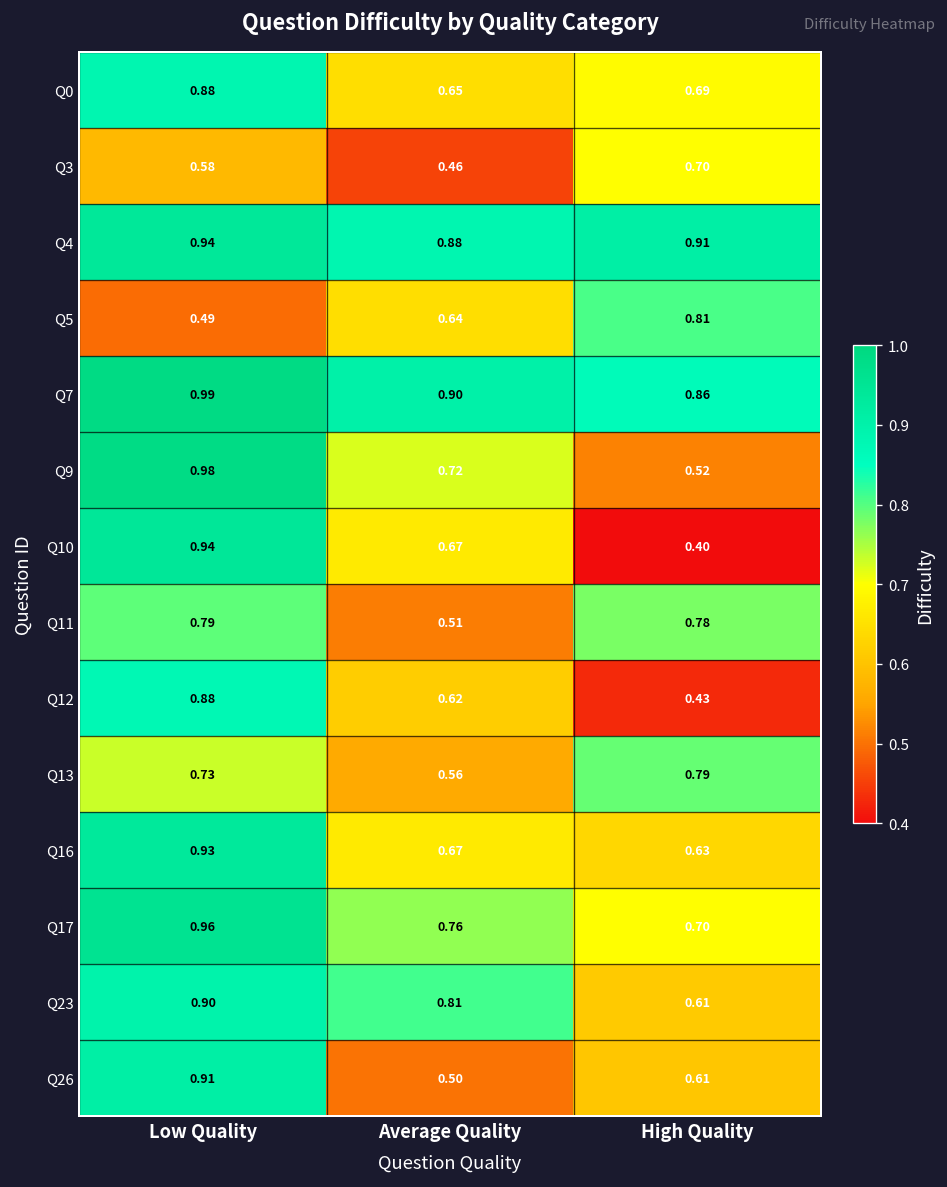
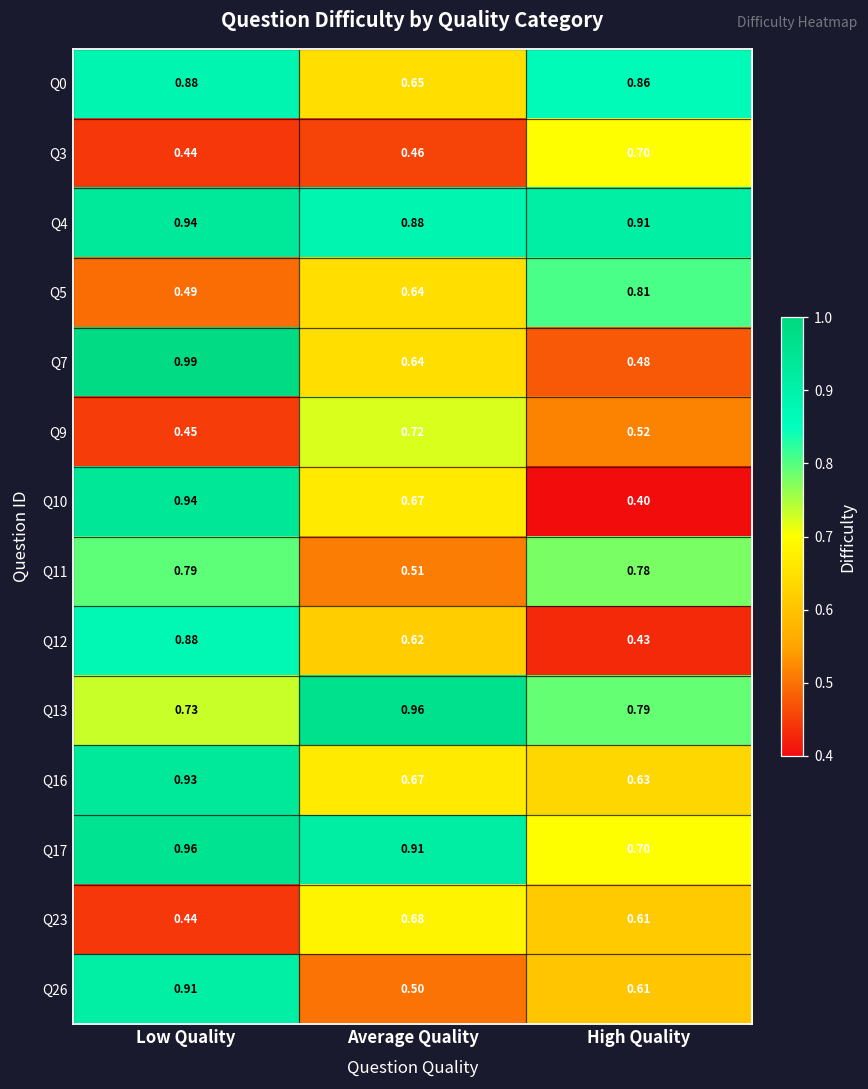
  {
    "Q0": {
      "Low Quality": 0.88,
      "Average Quality": 0.65,
-     "High Quality": 0.69
+     "High Quality": 0.86
    },
    "Q3": {
-     "Low Quality": 0.58,
+     "Low Quality": 0.44,
      "Average Quality": 0.46,
      "High Quality": 0.70
    },
    "Q4": {
      "Low Quality": 0.94,
      "Average Quality": 0.88,
      "High Quality": 0.91
    },
    "Q5": {
      "Low Quality": 0.49,
      "Average Quality": 0.64,
      "High Quality": 0.81
    },
    "Q7": {
      "Low Quality": 0.99,
-     "Average Quality": 0.90,
-     "High Quality": 0.86
+     "Average Quality": 0.64,
+     "High Quality": 0.48
    },
    "Q9": {
-     "Low Quality": 0.98,
+     "Low Quality": 0.45,
      "Average Quality": 0.72,
      "High Quality": 0.52
    },
    "Q10": {
      "Low Quality": 0.94,
      "Average Quality": 0.67,
      "High Quality": 0.40
    },
    "Q11": {
      "Low Quality": 0.79,
      "Average Quality": 0.51,
      "High Quality": 0.78
    },
    "Q12": {
      "Low Quality": 0.88,
      "Average Quality": 0.62,
      "High Quality": 0.43
    },
    "Q13": {
      "Low Quality": 0.73,
-     "Average Quality": 0.56,
+     "Average Quality": 0.96,
      "High Quality": 0.79
    },
    "Q16": {
      "Low Quality": 0.93,
      "Average Quality": 0.67,
      "High Quality": 0.63
    },
    "Q17": {
      "Low Quality": 0.96,
-     "Average Quality": 0.76,
+     "Average Quality": 0.91,
      "High Quality": 0.70
    },
    "Q23": {
-     "Low Quality": 0.90,
-     "Average Quality": 0.81,
+     "Low Quality": 0.44,
+     "Average Quality": 0.68,
      "High Quality": 0.61
    },
    "Q26": {
      "Low Quality": 0.91,
      "Average Quality": 0.50,
      "High Quality": 0.61
    }
  }
